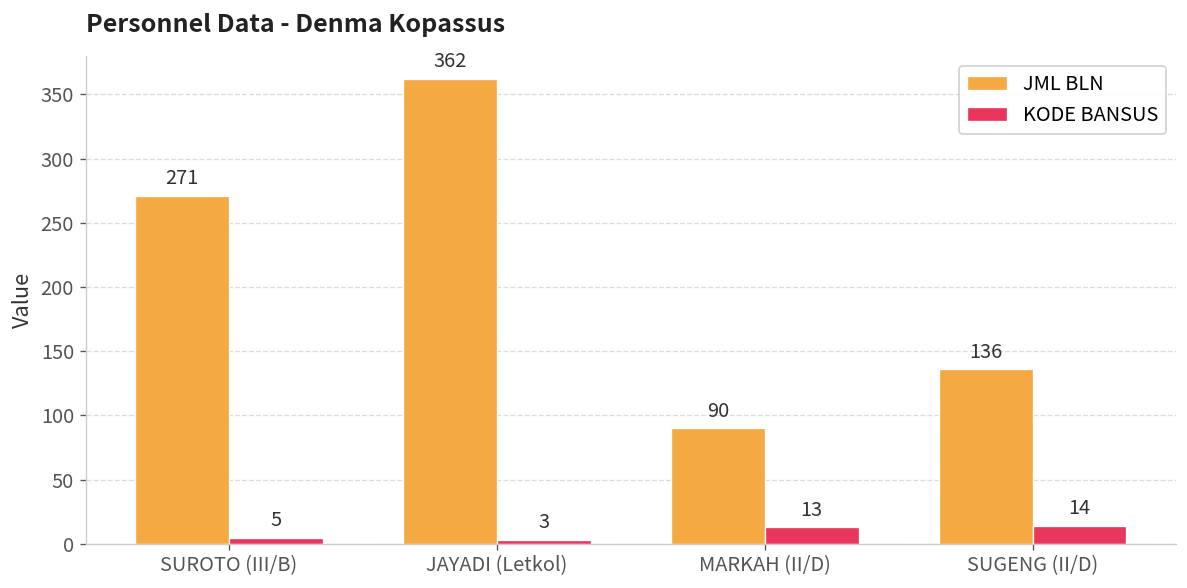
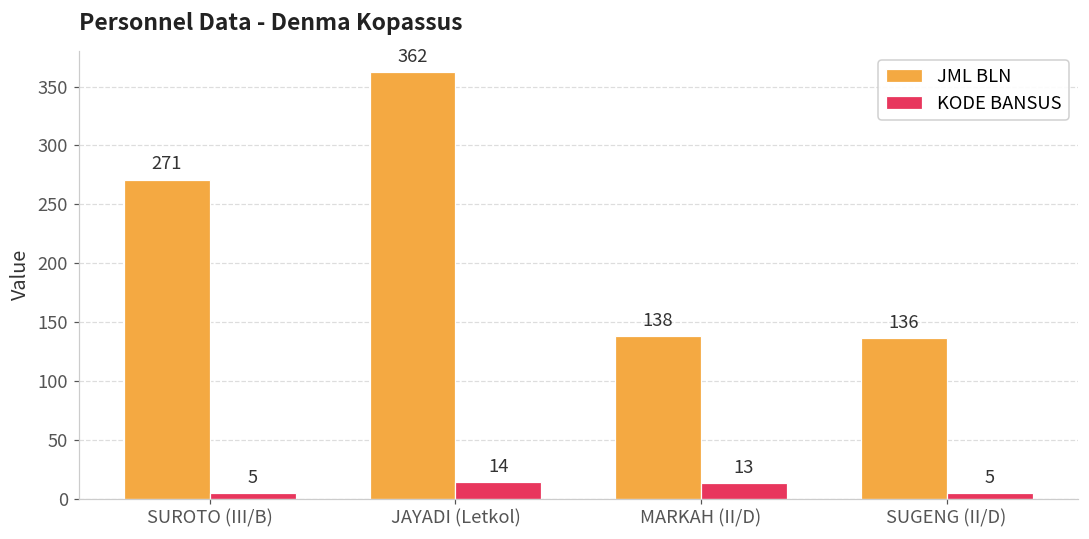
  {
    "JML BLN": {
      "SUROTO (III/B)": 271,
      "JAYADI (Letkol)": 362,
-     "MARKAH (II/D)": 90,
+     "MARKAH (II/D)": 138,
      "SUGENG (II/D)": 136
    },
    "KODE BANSUS": {
      "SUROTO (III/B)": 5,
-     "JAYADI (Letkol)": 3,
+     "JAYADI (Letkol)": 14,
      "MARKAH (II/D)": 13,
-     "SUGENG (II/D)": 14
+     "SUGENG (II/D)": 5
    }
  }
